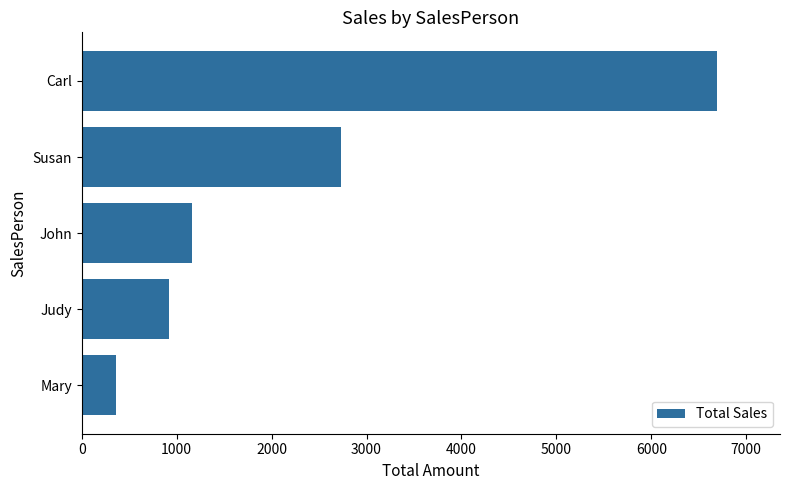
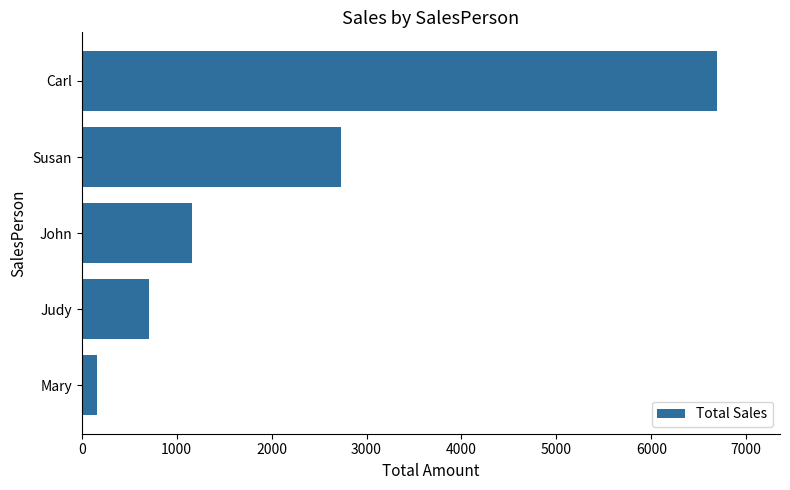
  {
    "Carl": 6700,
    "Susan": 2700,
    "John": 1200,
-   "Judy": 900,
-   "Mary": 400
+   "Judy": 700,
+   "Mary": 200
  }
